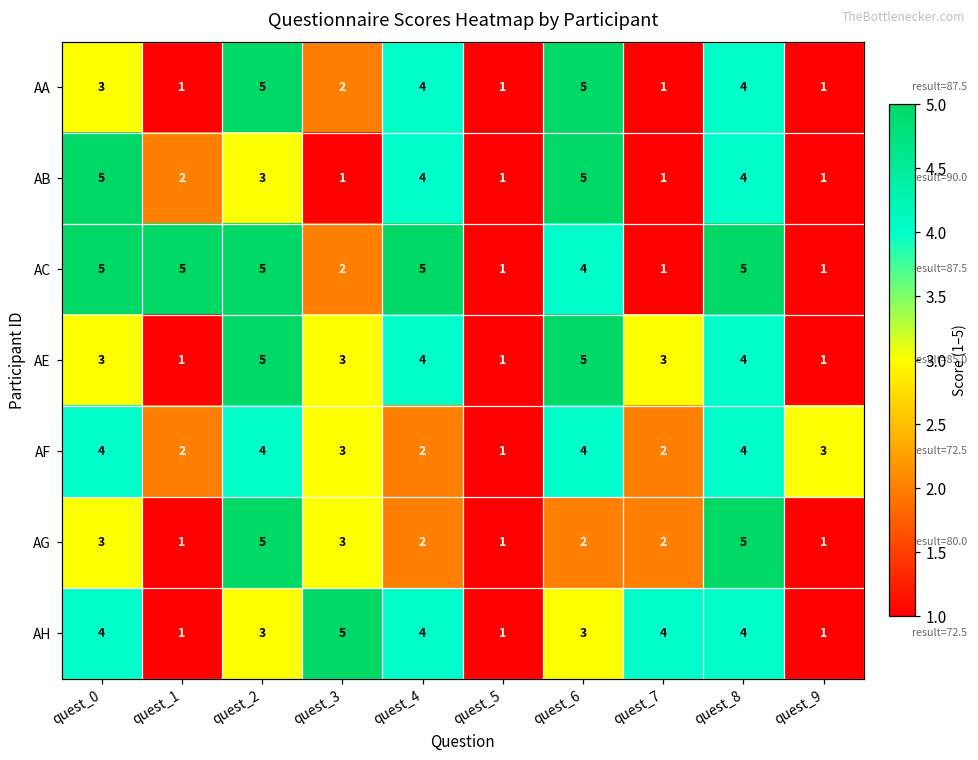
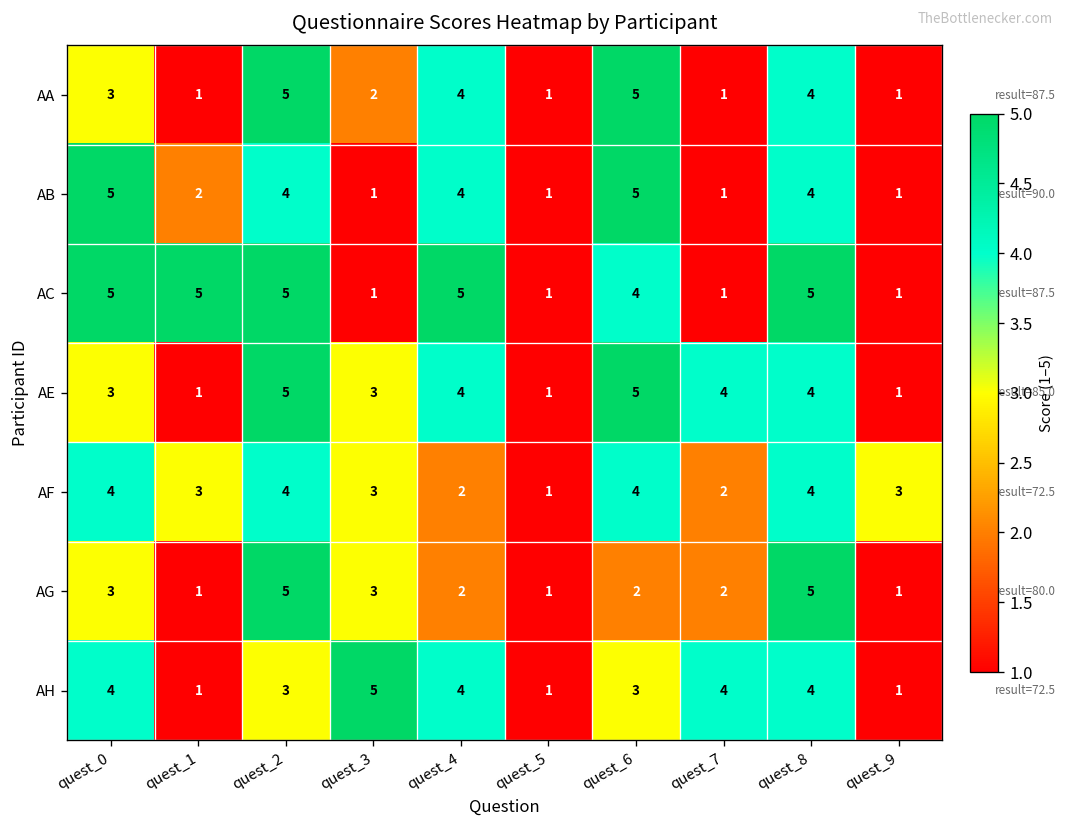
  {
    "AA": {
      "quest_0": 3,
      "quest_1": 1,
      "quest_2": 5,
      "quest_3": 2,
      "quest_4": 4,
      "quest_5": 1,
      "quest_6": 5,
      "quest_7": 1,
      "quest_8": 4,
      "quest_9": 1
    },
    "AB": {
      "quest_0": 5,
      "quest_1": 2,
-     "quest_2": 3,
+     "quest_2": 4,
      "quest_3": 1,
      "quest_4": 4,
      "quest_5": 1,
      "quest_6": 5,
      "quest_7": 1,
      "quest_8": 4,
      "quest_9": 1
    },
    "AC": {
      "quest_0": 5,
      "quest_1": 5,
      "quest_2": 5,
-     "quest_3": 2,
+     "quest_3": 1,
      "quest_4": 5,
      "quest_5": 1,
      "quest_6": 4,
      "quest_7": 1,
      "quest_8": 5,
      "quest_9": 1
    },
    "AE": {
      "quest_0": 3,
      "quest_1": 1,
      "quest_2": 5,
      "quest_3": 3,
      "quest_4": 4,
      "quest_5": 1,
      "quest_6": 5,
-     "quest_7": 3,
+     "quest_7": 4,
      "quest_8": 4,
      "quest_9": 1
    },
    "AF": {
      "quest_0": 4,
-     "quest_1": 2,
+     "quest_1": 3,
      "quest_2": 4,
      "quest_3": 3,
      "quest_4": 2,
      "quest_5": 1,
      "quest_6": 4,
      "quest_7": 2,
      "quest_8": 4,
      "quest_9": 3
    },
    "AG": {
      "quest_0": 3,
      "quest_1": 1,
      "quest_2": 5,
      "quest_3": 3,
      "quest_4": 2,
      "quest_5": 1,
      "quest_6": 2,
      "quest_7": 2,
      "quest_8": 5,
      "quest_9": 1
    },
    "AH": {
      "quest_0": 4,
      "quest_1": 1,
      "quest_2": 3,
      "quest_3": 5,
      "quest_4": 4,
      "quest_5": 1,
      "quest_6": 3,
      "quest_7": 4,
      "quest_8": 4,
      "quest_9": 1
    }
  }
